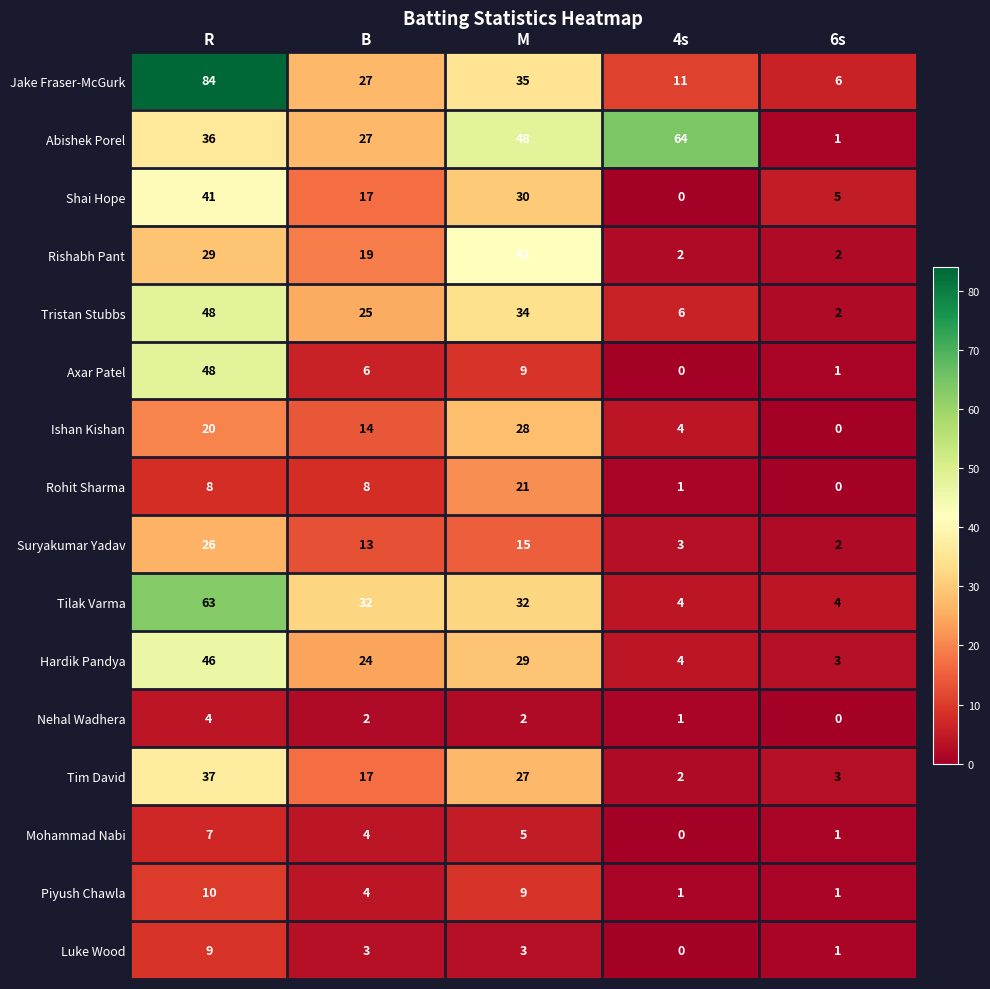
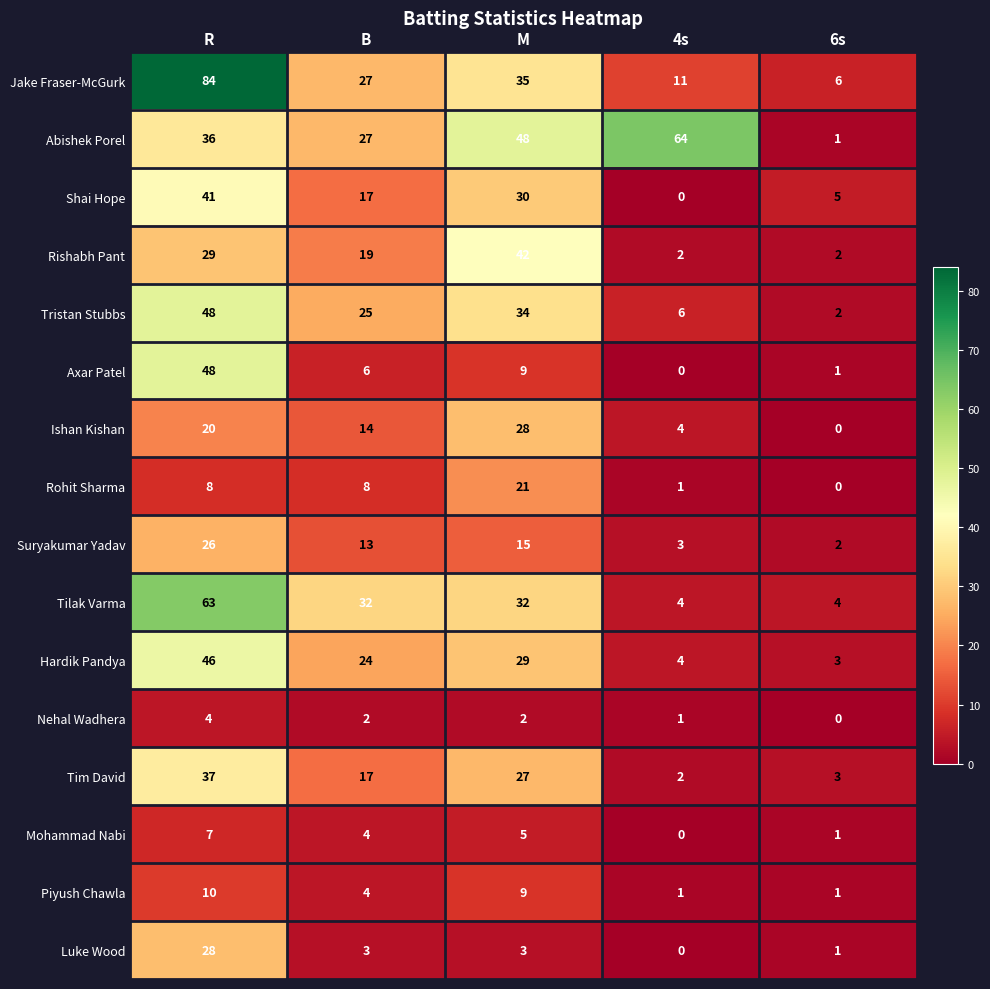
  {
    "Jake Fraser-McGurk": {
      "R": 84,
      "B": 27,
      "M": 35,
      "4s": 11,
      "6s": 6
    },
    "Abishek Porel": {
      "R": 36,
      "B": 27,
      "M": 48,
      "4s": 64,
      "6s": 1
    },
    "Shai Hope": {
      "R": 41,
      "B": 17,
      "M": 30,
      "4s": 0,
      "6s": 5
    },
    "Rishabh Pant": {
      "R": 29,
      "B": 19,
      "M": 42,
      "4s": 2,
      "6s": 2
    },
    "Tristan Stubbs": {
      "R": 48,
      "B": 25,
      "M": 34,
      "4s": 6,
      "6s": 2
    },
    "Axar Patel": {
      "R": 48,
      "B": 6,
      "M": 9,
      "4s": 0,
      "6s": 1
    },
    "Ishan Kishan": {
      "R": 20,
      "B": 14,
      "M": 28,
      "4s": 4,
      "6s": 0
    },
    "Rohit Sharma": {
      "R": 8,
      "B": 8,
      "M": 21,
      "4s": 1,
      "6s": 0
    },
    "Suryakumar Yadav": {
      "R": 26,
      "B": 13,
      "M": 15,
      "4s": 3,
      "6s": 2
    },
    "Tilak Varma": {
      "R": 63,
      "B": 32,
      "M": 32,
      "4s": 4,
      "6s": 4
    },
    "Hardik Pandya": {
      "R": 46,
      "B": 24,
      "M": 29,
      "4s": 4,
      "6s": 3
    },
    "Nehal Wadhera": {
      "R": 4,
      "B": 2,
      "M": 2,
      "4s": 1,
      "6s": 0
    },
    "Tim David": {
      "R": 37,
      "B": 17,
      "M": 27,
      "4s": 2,
      "6s": 3
    },
    "Mohammad Nabi": {
      "R": 7,
      "B": 4,
      "M": 5,
      "4s": 0,
      "6s": 1
    },
    "Piyush Chawla": {
      "R": 10,
      "B": 4,
      "M": 9,
      "4s": 1,
      "6s": 1
    },
    "Luke Wood": {
-     "R": 9,
+     "R": 28,
      "B": 3,
      "M": 3,
      "4s": 0,
      "6s": 1
    }
  }
